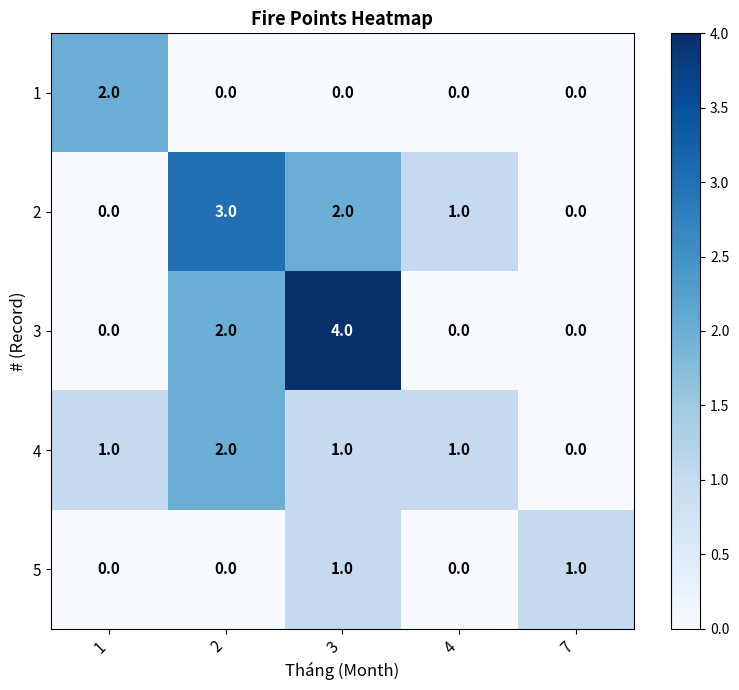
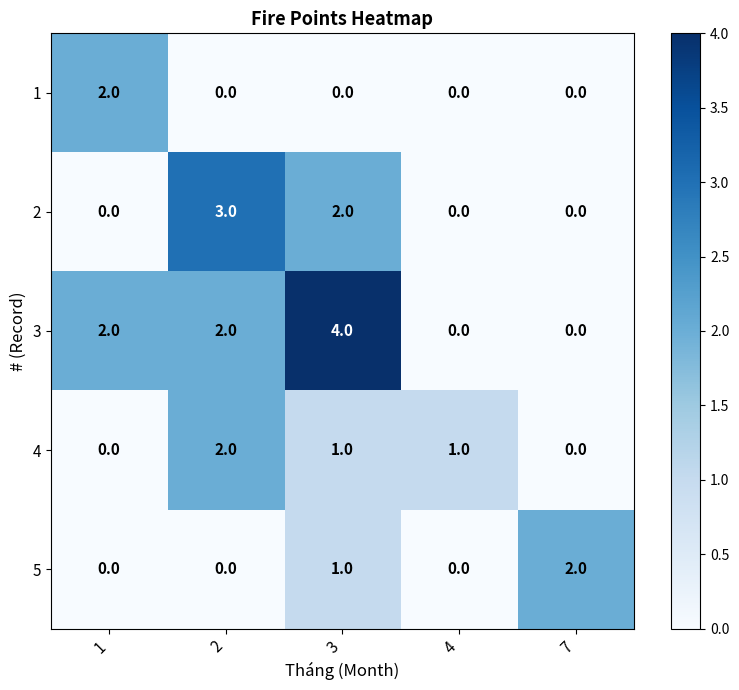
  {
    "1": {
      "1": 2.0,
      "2": 0.0,
      "3": 0.0,
      "4": 0.0,
      "7": 0.0
    },
    "2": {
      "1": 0.0,
      "2": 3.0,
      "3": 2.0,
-     "4": 1.0,
+     "4": 0.0,
      "7": 0.0
    },
    "3": {
-     "1": 0.0,
+     "1": 2.0,
      "2": 2.0,
      "3": 4.0,
      "4": 0.0,
      "7": 0.0
    },
    "4": {
-     "1": 1.0,
+     "1": 0.0,
      "2": 2.0,
      "3": 1.0,
      "4": 1.0,
      "7": 0.0
    },
    "5": {
      "1": 0.0,
      "2": 0.0,
      "3": 1.0,
      "4": 0.0,
-     "7": 1.0
+     "7": 2.0
    }
  }
